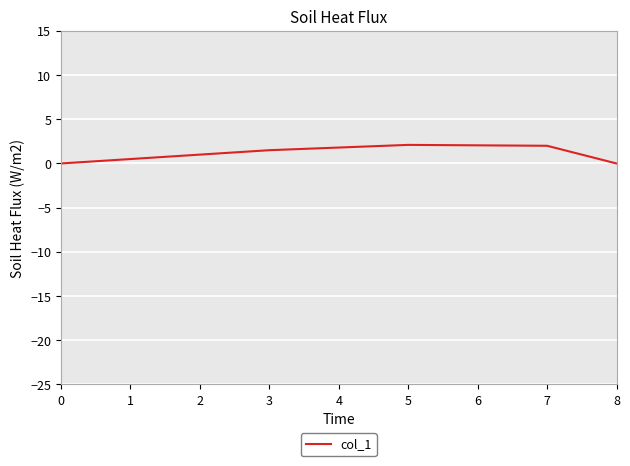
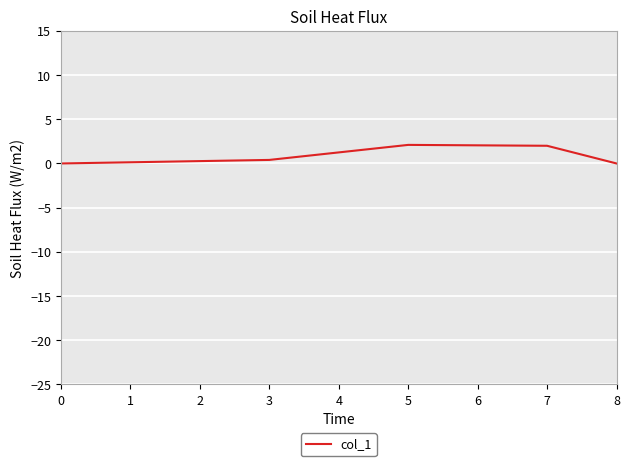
  {
    "0": 0,
-   "3": 2,
+   "3": 0,
    "5": 2,
    "7": 2,
    "8": 0
  }
